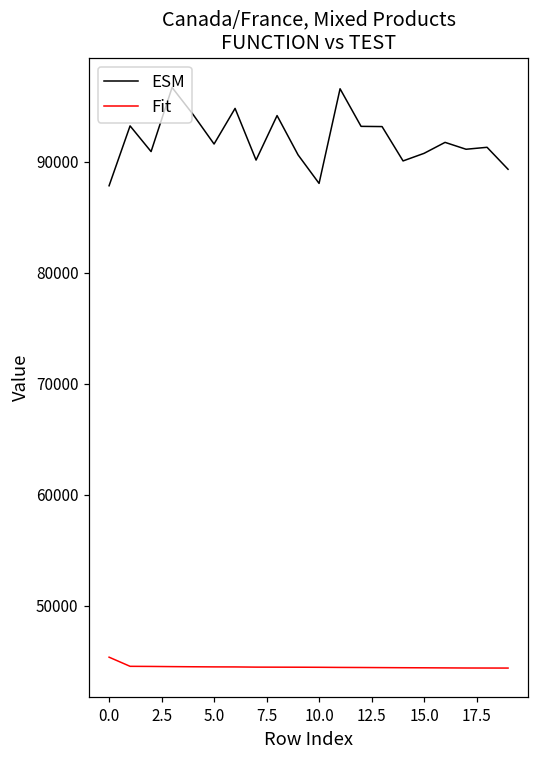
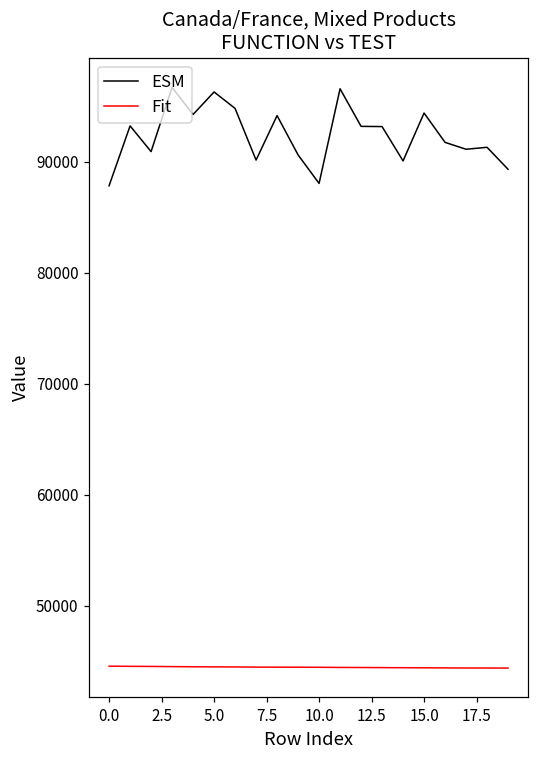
  {
    "ESM": {
      "0.0": 87900,
-     "5.0": 91600,
+     "5.0": 96300,
      "10.0": 88100,
-     "15.0": 90800
+     "15.0": 94400
    },
    "Fit": {
-     "0.0": 45400,
+     "0.0": 44500,
      "5.0": 44500,
      "10.0": 44400,
      "15.0": 44400
    }
  }
